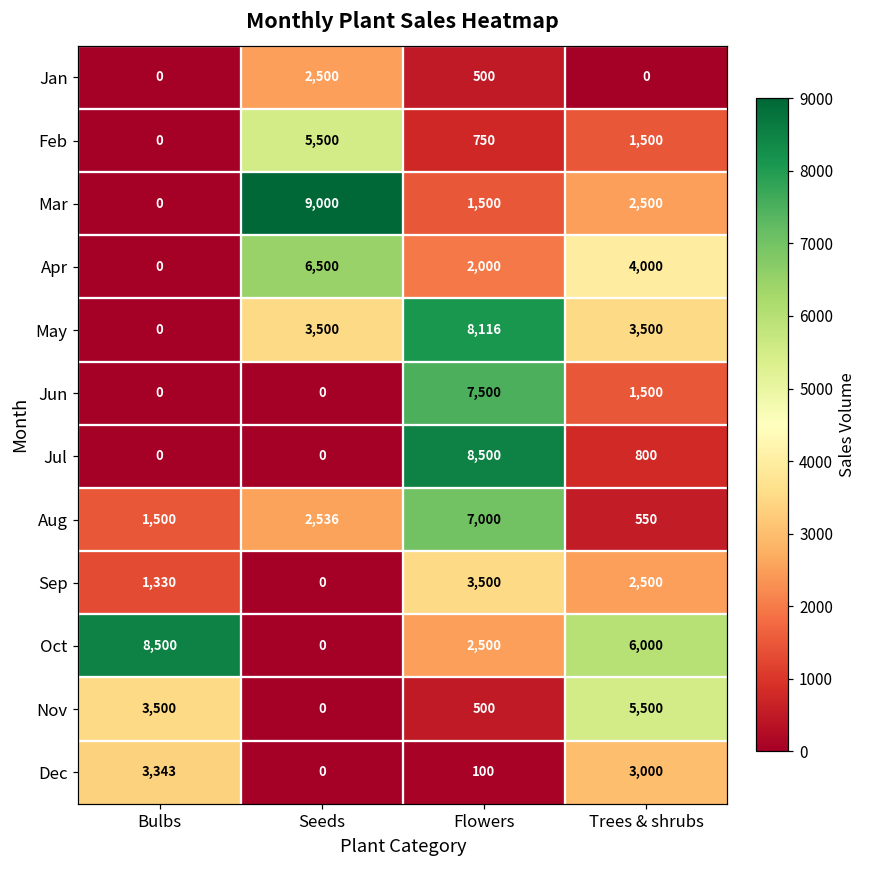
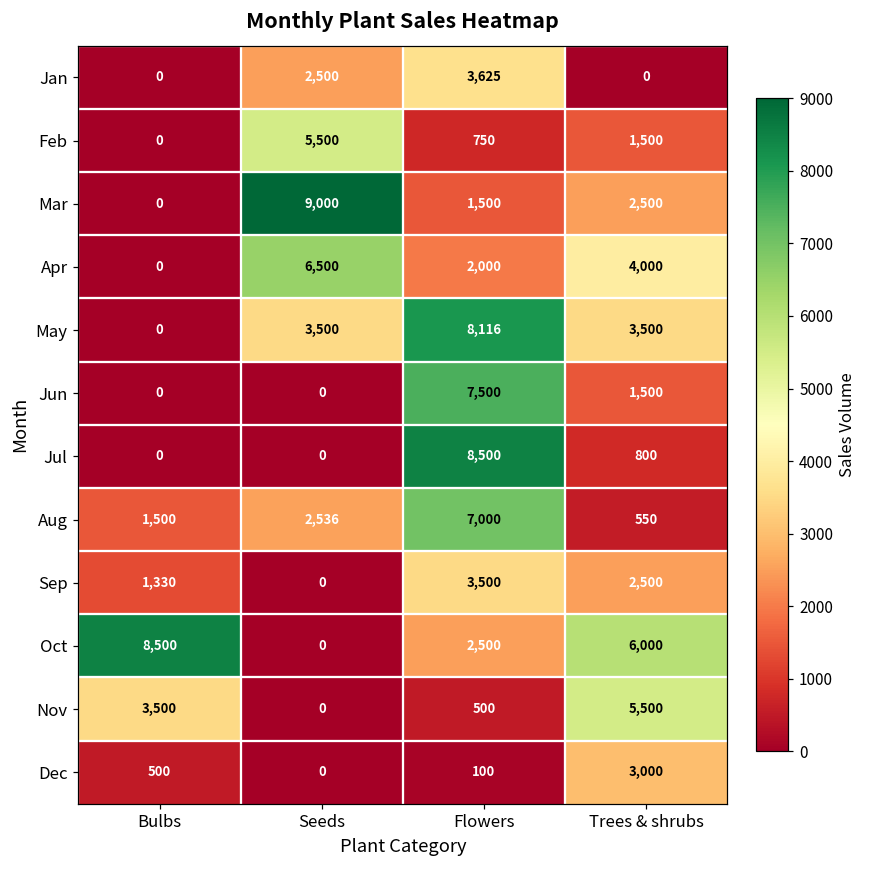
  {
    "Jan": {
      "Bulbs": "0",
      "Seeds": "2,500",
-     "Flowers": "500",
+     "Flowers": "3,625",
      "Trees & shrubs": "0"
    },
    "Feb": {
      "Bulbs": "0",
      "Seeds": "5,500",
      "Flowers": "750",
      "Trees & shrubs": "1,500"
    },
    "Mar": {
      "Bulbs": "0",
      "Seeds": "9,000",
      "Flowers": "1,500",
      "Trees & shrubs": "2,500"
    },
    "Apr": {
      "Bulbs": "0",
      "Seeds": "6,500",
      "Flowers": "2,000",
      "Trees & shrubs": "4,000"
    },
    "May": {
      "Bulbs": "0",
      "Seeds": "3,500",
      "Flowers": "8,116",
      "Trees & shrubs": "3,500"
    },
    "Jun": {
      "Bulbs": "0",
      "Seeds": "0",
      "Flowers": "7,500",
      "Trees & shrubs": "1,500"
    },
    "Jul": {
      "Bulbs": "0",
      "Seeds": "0",
      "Flowers": "8,500",
      "Trees & shrubs": "800"
    },
    "Aug": {
      "Bulbs": "1,500",
      "Seeds": "2,536",
      "Flowers": "7,000",
      "Trees & shrubs": "550"
    },
    "Sep": {
      "Bulbs": "1,330",
      "Seeds": "0",
      "Flowers": "3,500",
      "Trees & shrubs": "2,500"
    },
    "Oct": {
      "Bulbs": "8,500",
      "Seeds": "0",
      "Flowers": "2,500",
      "Trees & shrubs": "6,000"
    },
    "Nov": {
      "Bulbs": "3,500",
      "Seeds": "0",
      "Flowers": "500",
      "Trees & shrubs": "5,500"
    },
    "Dec": {
-     "Bulbs": "3,343",
+     "Bulbs": "500",
      "Seeds": "0",
      "Flowers": "100",
      "Trees & shrubs": "3,000"
    }
  }
